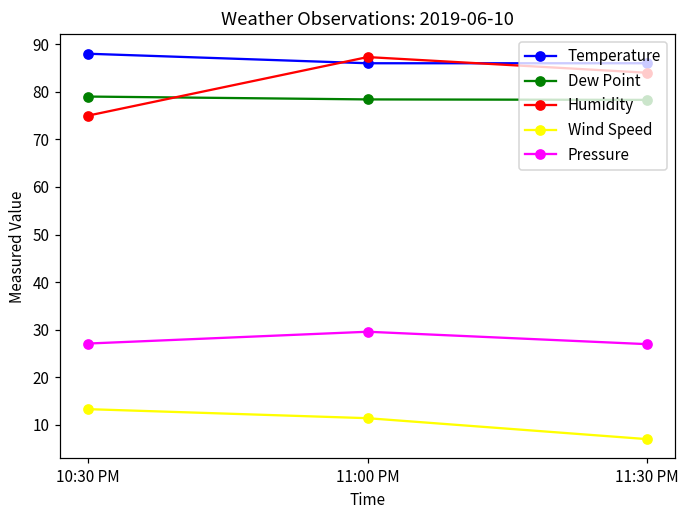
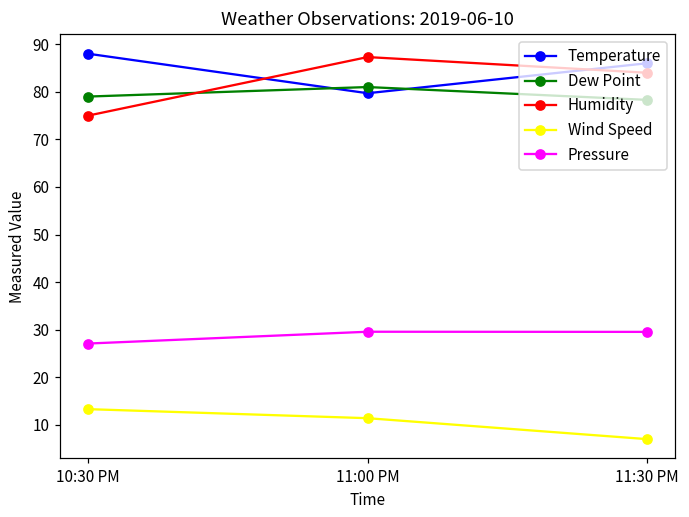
  {
    "Temperature": {
      "10:30 PM": 88,
-     "11:00 PM": 86
+     "11:00 PM": 80
    },
    "Dew Point": {
      "10:30 PM": 79,
-     "11:00 PM": 78
+     "11:00 PM": 81
    },
    "Humidity": {
      "10:30 PM": 75,
      "11:00 PM": 87
    },
    "Wind Speed": {
      "10:30 PM": 13,
      "11:00 PM": 11,
      "11:30 PM": 7
    },
    "Pressure": {
      "10:30 PM": 27,
      "11:00 PM": 30,
-     "11:30 PM": 27
+     "11:30 PM": 30
    }
  }
